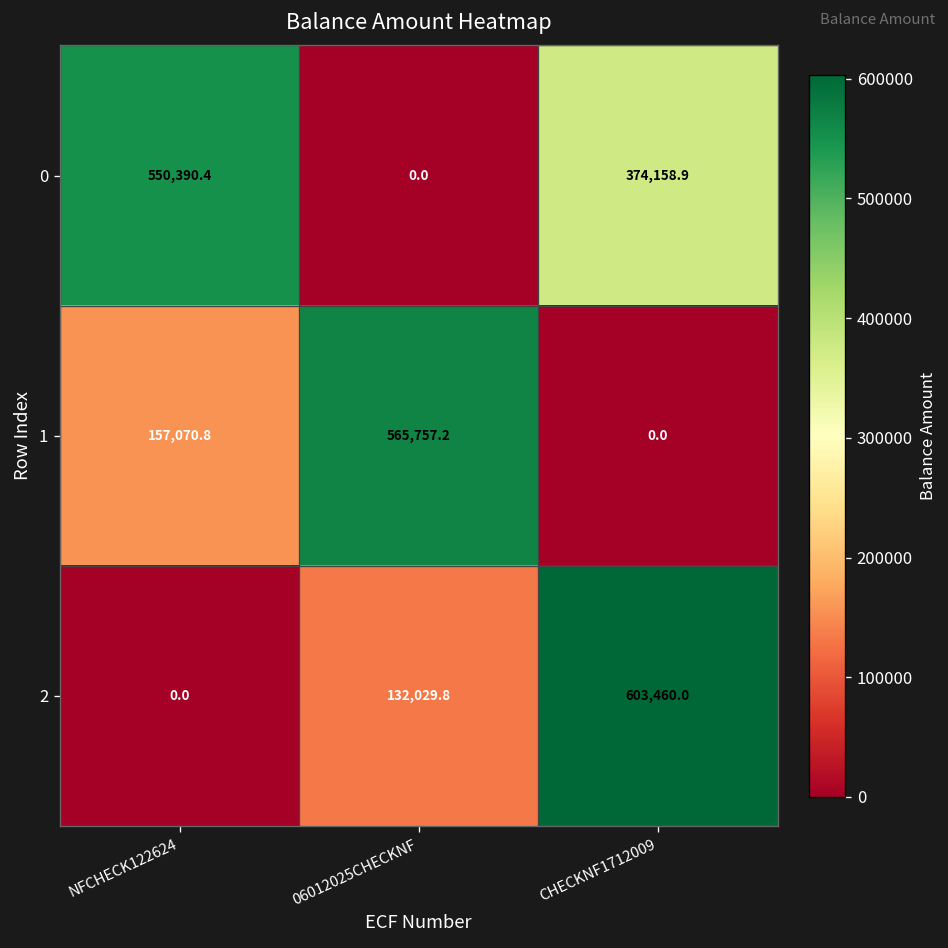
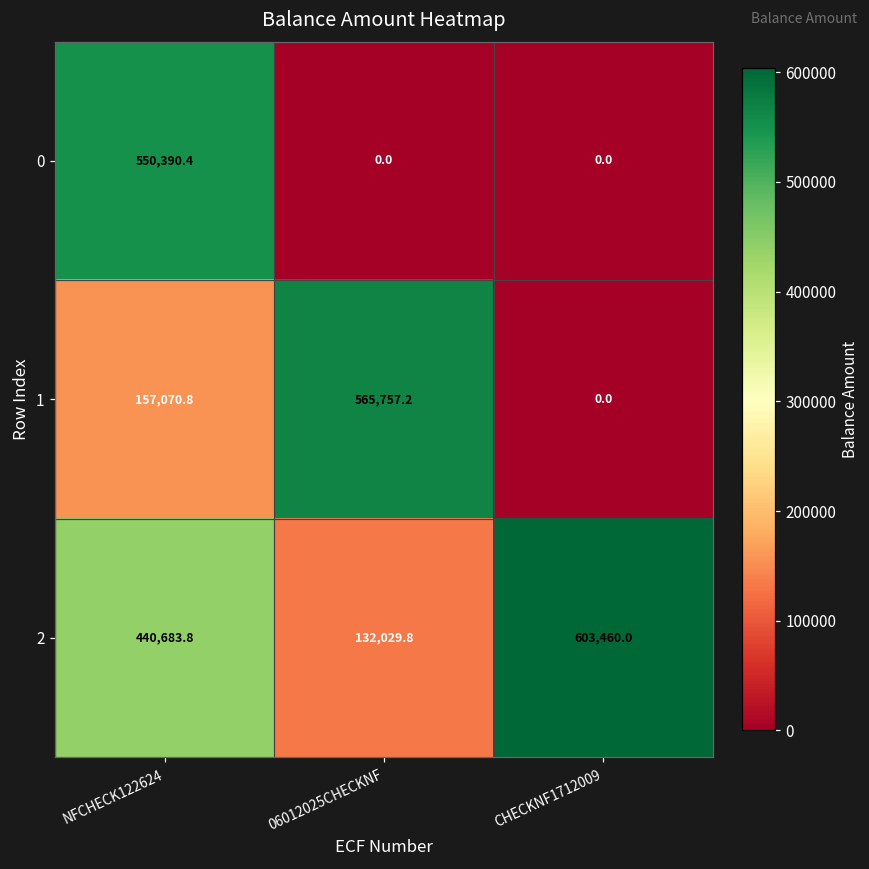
  {
    "0": {
      "NFCHECK122624": "550,390.4",
      "06012025CHECKNF": "0.0",
-     "CHECKNF1712009": "374,158.9"
+     "CHECKNF1712009": "0.0"
    },
    "1": {
      "NFCHECK122624": "157,070.8",
      "06012025CHECKNF": "565,757.2",
      "CHECKNF1712009": "0.0"
    },
    "2": {
-     "NFCHECK122624": "0.0",
+     "NFCHECK122624": "440,683.8",
      "06012025CHECKNF": "132,029.8",
      "CHECKNF1712009": "603,460.0"
    }
  }
